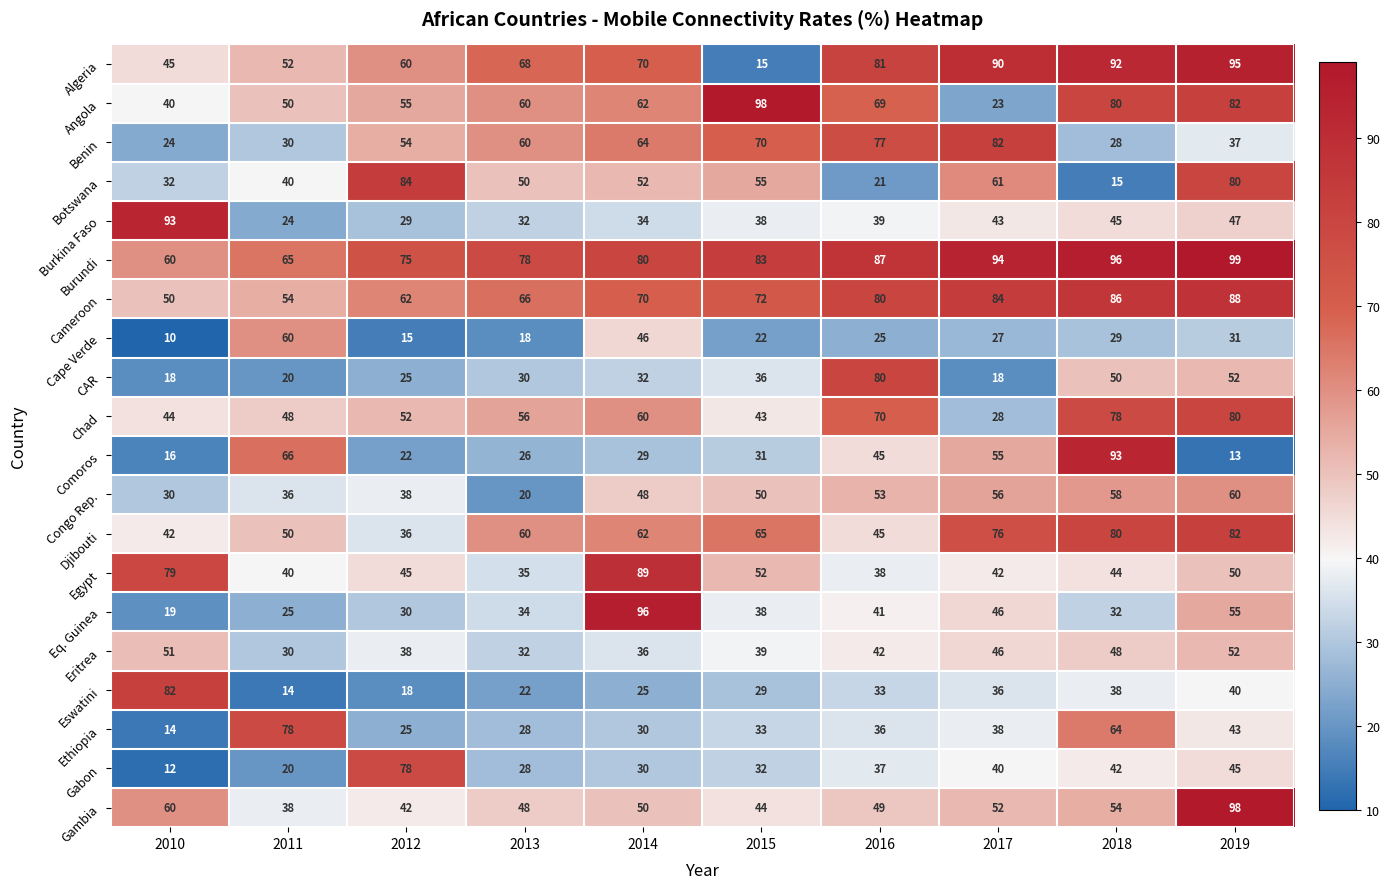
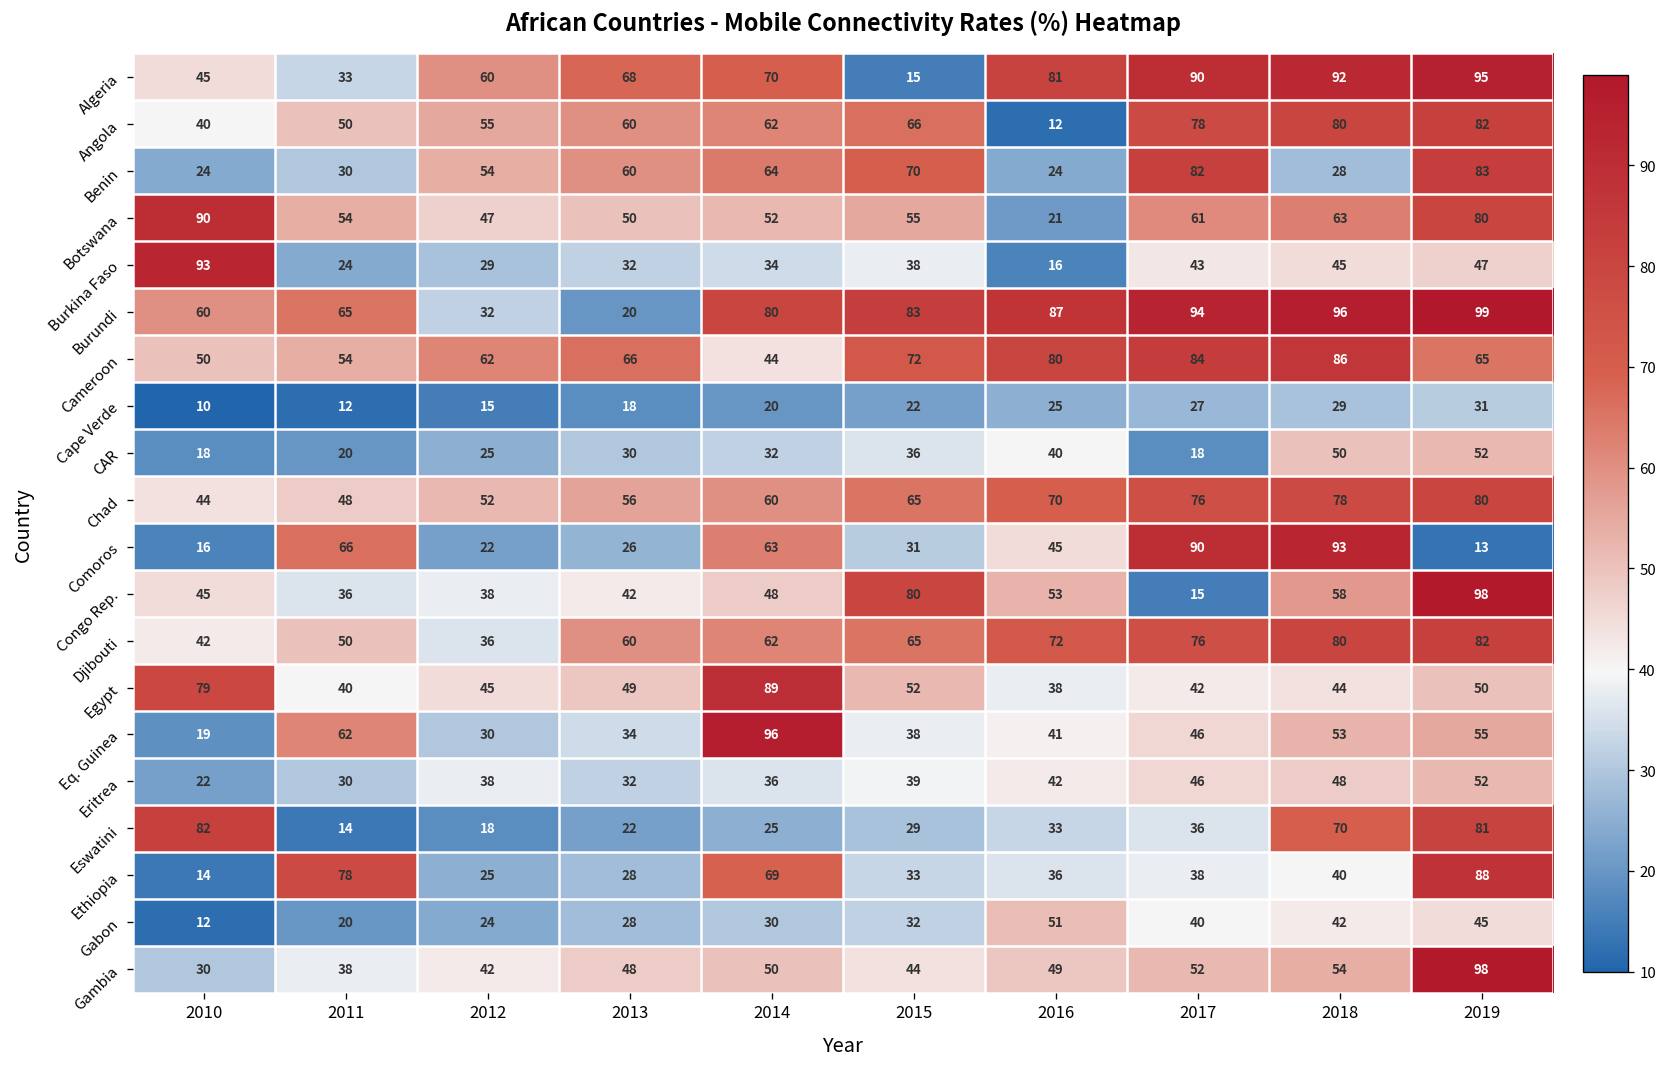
  {
    "Algeria": {
      "2010": 45,
-     "2011": 52,
+     "2011": 33,
      "2012": 60,
      "2013": 68,
      "2014": 70,
      "2015": 15,
      "2016": 81,
      "2017": 90,
      "2018": 92,
      "2019": 95
    },
    "Angola": {
      "2010": 40,
      "2011": 50,
      "2012": 55,
      "2013": 60,
      "2014": 62,
-     "2015": 98,
-     "2016": 69,
-     "2017": 23,
+     "2015": 66,
+     "2016": 12,
+     "2017": 78,
      "2018": 80,
      "2019": 82
    },
    "Benin": {
      "2010": 24,
      "2011": 30,
      "2012": 54,
      "2013": 60,
      "2014": 64,
      "2015": 70,
-     "2016": 77,
+     "2016": 24,
      "2017": 82,
      "2018": 28,
-     "2019": 37
+     "2019": 83
    },
    "Botswana": {
-     "2010": 32,
-     "2011": 40,
-     "2012": 84,
+     "2010": 90,
+     "2011": 54,
+     "2012": 47,
      "2013": 50,
      "2014": 52,
      "2015": 55,
      "2016": 21,
      "2017": 61,
-     "2018": 15,
+     "2018": 63,
      "2019": 80
    },
    "Burkina Faso": {
      "2010": 93,
      "2011": 24,
      "2012": 29,
      "2013": 32,
      "2014": 34,
      "2015": 38,
-     "2016": 39,
+     "2016": 16,
      "2017": 43,
      "2018": 45,
      "2019": 47
    },
    "Burundi": {
      "2010": 60,
      "2011": 65,
-     "2012": 75,
-     "2013": 78,
+     "2012": 32,
+     "2013": 20,
      "2014": 80,
      "2015": 83,
      "2016": 87,
      "2017": 94,
      "2018": 96,
      "2019": 99
    },
    "Cameroon": {
      "2010": 50,
      "2011": 54,
      "2012": 62,
      "2013": 66,
-     "2014": 70,
+     "2014": 44,
      "2015": 72,
      "2016": 80,
      "2017": 84,
      "2018": 86,
-     "2019": 88
+     "2019": 65
    },
    "Cape Verde": {
      "2010": 10,
-     "2011": 60,
+     "2011": 12,
      "2012": 15,
      "2013": 18,
-     "2014": 46,
+     "2014": 20,
      "2015": 22,
      "2016": 25,
      "2017": 27,
      "2018": 29,
      "2019": 31
    },
    "CAR": {
      "2010": 18,
      "2011": 20,
      "2012": 25,
      "2013": 30,
      "2014": 32,
      "2015": 36,
-     "2016": 80,
+     "2016": 40,
      "2017": 18,
      "2018": 50,
      "2019": 52
    },
    "Chad": {
      "2010": 44,
      "2011": 48,
      "2012": 52,
      "2013": 56,
      "2014": 60,
-     "2015": 43,
+     "2015": 65,
      "2016": 70,
-     "2017": 28,
+     "2017": 76,
      "2018": 78,
      "2019": 80
    },
    "Comoros": {
      "2010": 16,
      "2011": 66,
      "2012": 22,
      "2013": 26,
-     "2014": 29,
+     "2014": 63,
      "2015": 31,
      "2016": 45,
-     "2017": 55,
+     "2017": 90,
      "2018": 93,
      "2019": 13
    },
    "Congo Rep.": {
-     "2010": 30,
+     "2010": 45,
      "2011": 36,
      "2012": 38,
-     "2013": 20,
+     "2013": 42,
      "2014": 48,
-     "2015": 50,
+     "2015": 80,
      "2016": 53,
-     "2017": 56,
+     "2017": 15,
      "2018": 58,
-     "2019": 60
+     "2019": 98
    },
    "Djibouti": {
      "2010": 42,
      "2011": 50,
      "2012": 36,
      "2013": 60,
      "2014": 62,
      "2015": 65,
-     "2016": 45,
+     "2016": 72,
      "2017": 76,
      "2018": 80,
      "2019": 82
    },
    "Egypt": {
      "2010": 79,
      "2011": 40,
      "2012": 45,
-     "2013": 35,
+     "2013": 49,
      "2014": 89,
      "2015": 52,
      "2016": 38,
      "2017": 42,
      "2018": 44,
      "2019": 50
    },
    "Eq. Guinea": {
      "2010": 19,
-     "2011": 25,
+     "2011": 62,
      "2012": 30,
      "2013": 34,
      "2014": 96,
      "2015": 38,
      "2016": 41,
      "2017": 46,
-     "2018": 32,
+     "2018": 53,
      "2019": 55
    },
    "Eritrea": {
-     "2010": 51,
+     "2010": 22,
      "2011": 30,
      "2012": 38,
      "2013": 32,
      "2014": 36,
      "2015": 39,
      "2016": 42,
      "2017": 46,
      "2018": 48,
      "2019": 52
    },
    "Eswatini": {
      "2010": 82,
      "2011": 14,
      "2012": 18,
      "2013": 22,
      "2014": 25,
      "2015": 29,
      "2016": 33,
      "2017": 36,
-     "2018": 38,
-     "2019": 40
+     "2018": 70,
+     "2019": 81
    },
    "Ethiopia": {
      "2010": 14,
      "2011": 78,
      "2012": 25,
      "2013": 28,
-     "2014": 30,
+     "2014": 69,
      "2015": 33,
      "2016": 36,
      "2017": 38,
-     "2018": 64,
-     "2019": 43
+     "2018": 40,
+     "2019": 88
    },
    "Gabon": {
      "2010": 12,
      "2011": 20,
-     "2012": 78,
+     "2012": 24,
      "2013": 28,
      "2014": 30,
      "2015": 32,
-     "2016": 37,
+     "2016": 51,
      "2017": 40,
      "2018": 42,
      "2019": 45
    },
    "Gambia": {
-     "2010": 60,
+     "2010": 30,
      "2011": 38,
      "2012": 42,
      "2013": 48,
      "2014": 50,
      "2015": 44,
      "2016": 49,
      "2017": 52,
      "2018": 54,
      "2019": 98
    }
  }
